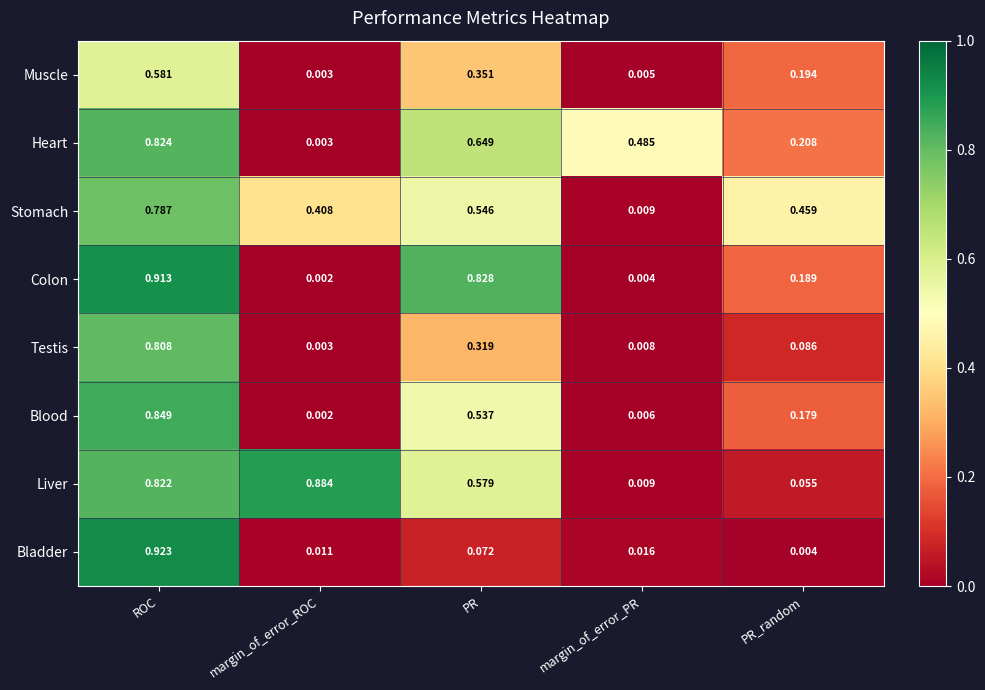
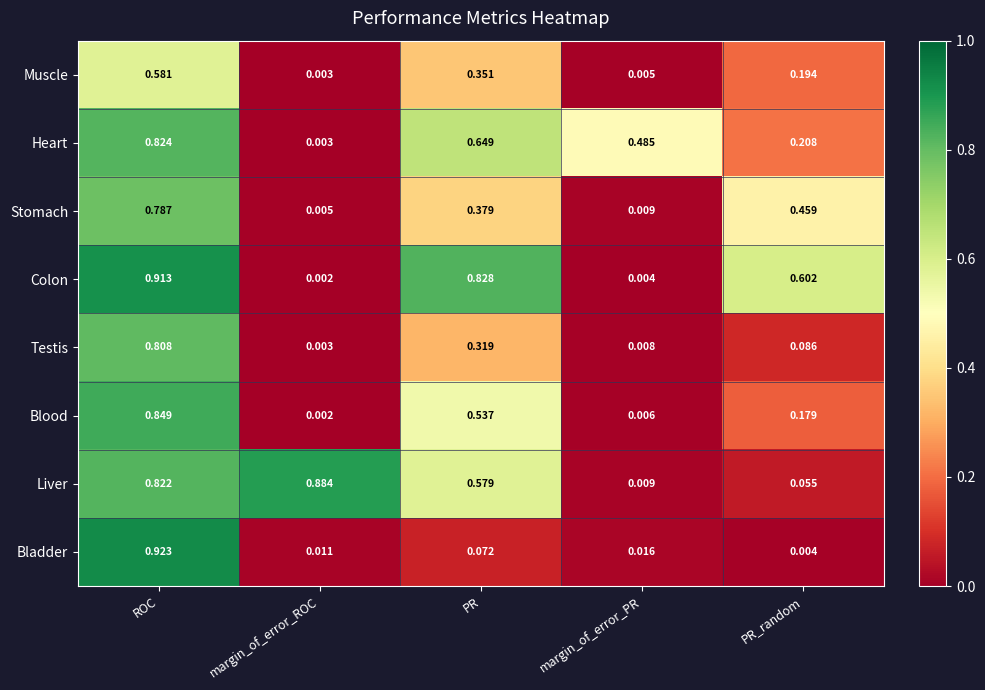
  {
    "Muscle": {
      "ROC": 0.581,
      "margin_of_error_ROC": 0.003,
      "PR": 0.351,
      "margin_of_error_PR": 0.005,
      "PR_random": 0.194
    },
    "Heart": {
      "ROC": 0.824,
      "margin_of_error_ROC": 0.003,
      "PR": 0.649,
      "margin_of_error_PR": 0.485,
      "PR_random": 0.208
    },
    "Stomach": {
      "ROC": 0.787,
-     "margin_of_error_ROC": 0.408,
-     "PR": 0.546,
+     "margin_of_error_ROC": 0.005,
+     "PR": 0.379,
      "margin_of_error_PR": 0.009,
      "PR_random": 0.459
    },
    "Colon": {
      "ROC": 0.913,
      "margin_of_error_ROC": 0.002,
      "PR": 0.828,
      "margin_of_error_PR": 0.004,
-     "PR_random": 0.189
+     "PR_random": 0.602
    },
    "Testis": {
      "ROC": 0.808,
      "margin_of_error_ROC": 0.003,
      "PR": 0.319,
      "margin_of_error_PR": 0.008,
      "PR_random": 0.086
    },
    "Blood": {
      "ROC": 0.849,
      "margin_of_error_ROC": 0.002,
      "PR": 0.537,
      "margin_of_error_PR": 0.006,
      "PR_random": 0.179
    },
    "Liver": {
      "ROC": 0.822,
      "margin_of_error_ROC": 0.884,
      "PR": 0.579,
      "margin_of_error_PR": 0.009,
      "PR_random": 0.055
    },
    "Bladder": {
      "ROC": 0.923,
      "margin_of_error_ROC": 0.011,
      "PR": 0.072,
      "margin_of_error_PR": 0.016,
      "PR_random": 0.004
    }
  }
